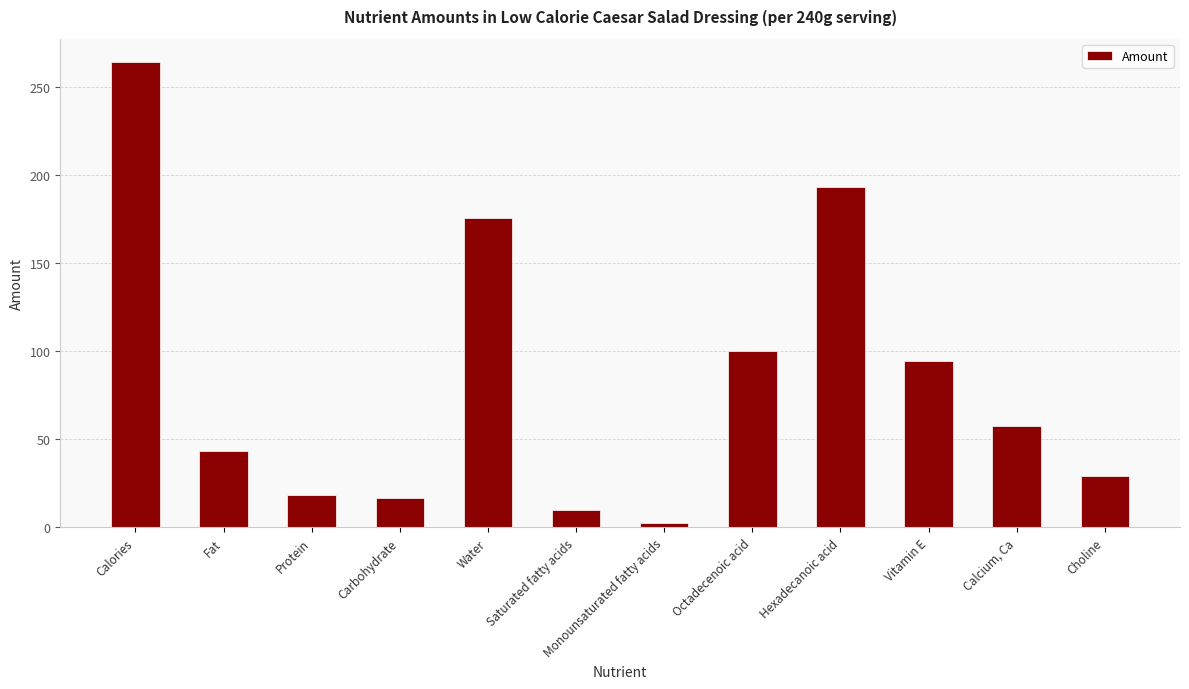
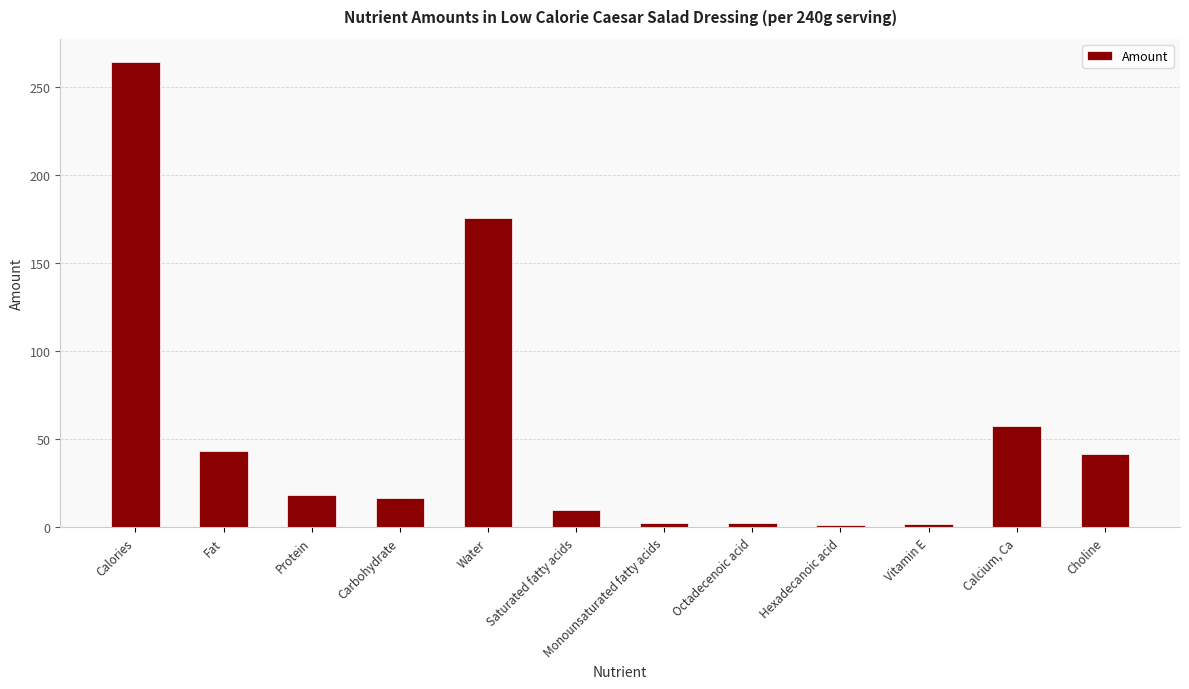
  {
    "Calories": 264,
    "Fat": 43,
    "Protein": 19,
    "Carbohydrate": 17,
    "Water": 176,
    "Saturated fatty acids": 10,
    "Monounsaturated fatty acids": 3,
-   "Octadecenoic acid": 100,
-   "Hexadecanoic acid": 193,
-   "Vitamin E": 94,
+   "Octadecenoic acid": 2,
+   "Hexadecanoic acid": 1,
+   "Vitamin E": 2,
    "Calcium, Ca": 58,
-   "Choline": 29
+   "Choline": 42
  }
